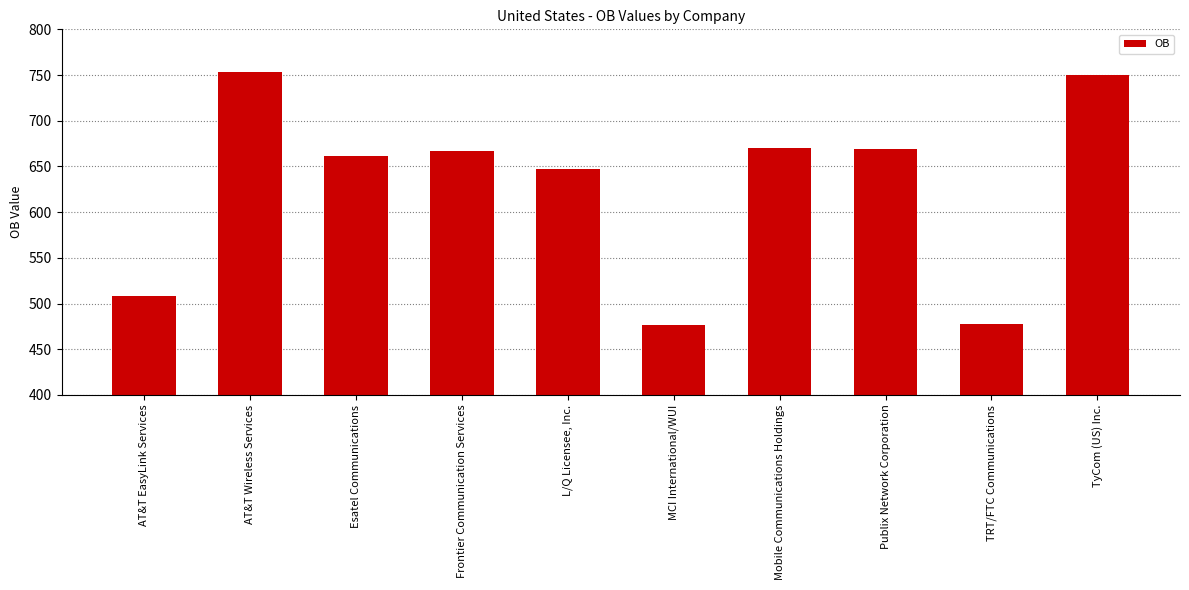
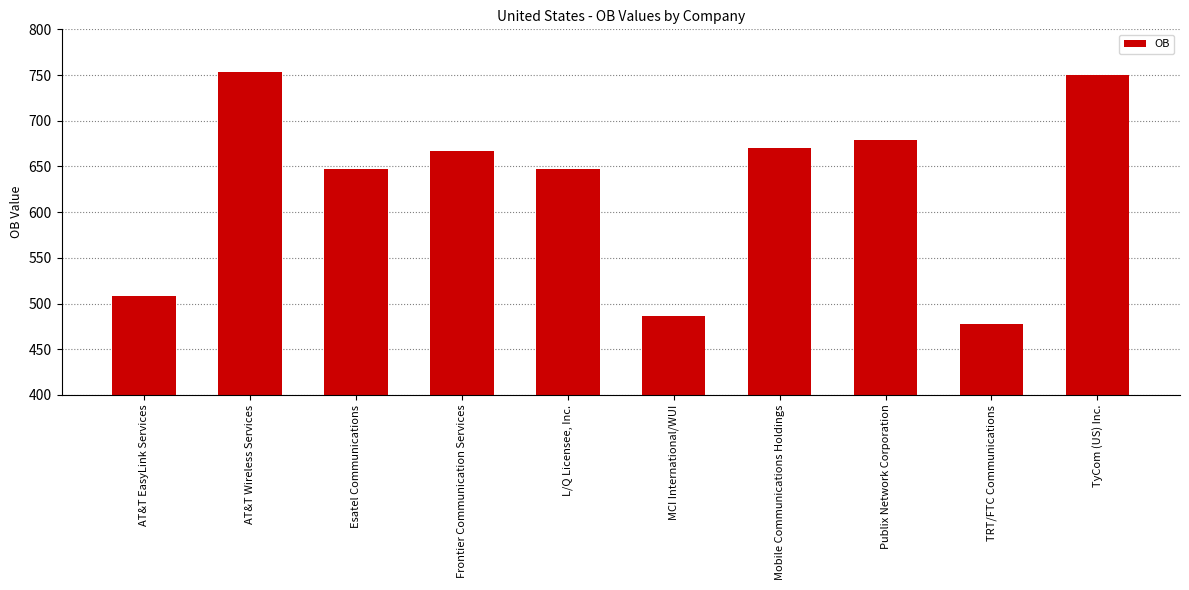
  {
    "AT&T EasyLink Services": 510,
    "AT&T Wireless Services": 750,
-   "Esatel Communications": 660,
+   "Esatel Communications": 650,
    "Frontier Communication Services": 670,
    "L/Q Licensee, Inc.": 650,
-   "MCI International/WUI": 480,
+   "MCI International/WUI": 490,
    "Mobile Communications Holdings": 670,
-   "Publix Network Corporation": 670,
+   "Publix Network Corporation": 680,
    "TRT/FTC Communications": 480,
    "TyCom (US) Inc.": 750
  }
